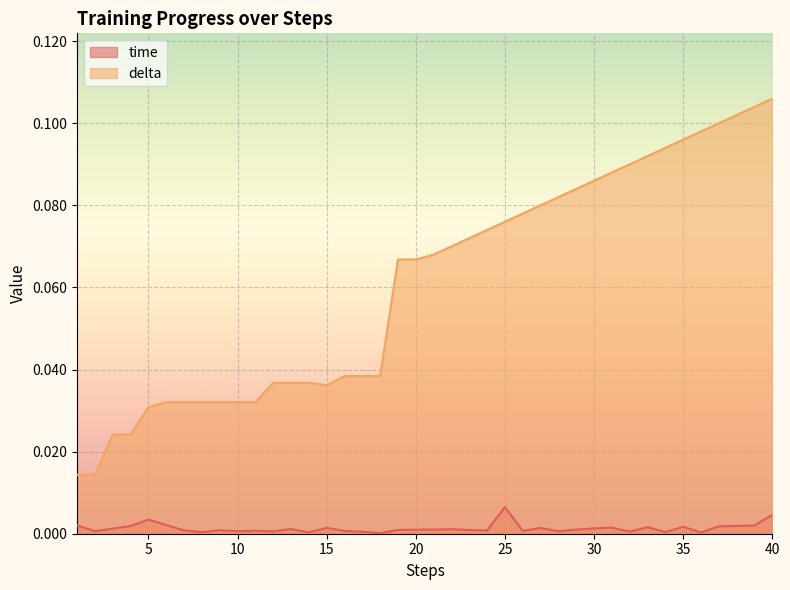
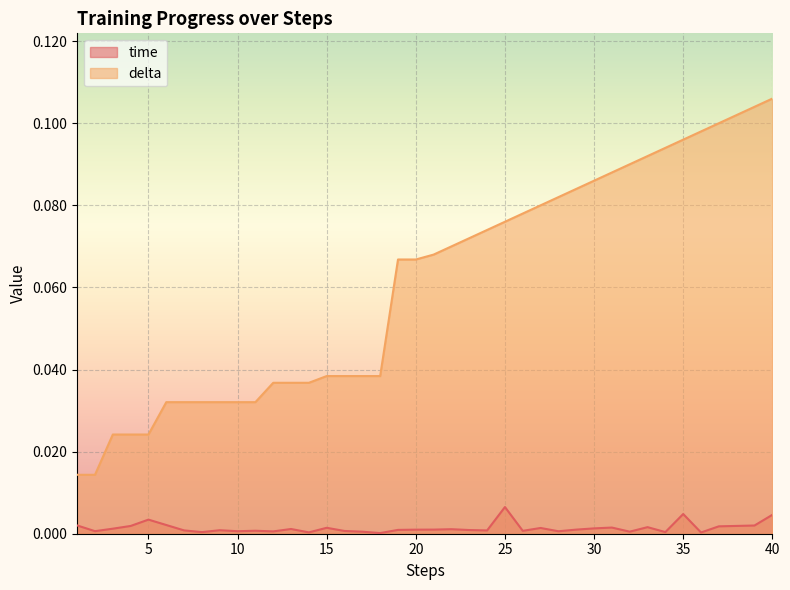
  {
    "time": {
      "5": 0.003,
      "10": 0.001,
      "15": 0.001,
      "20": 0.001,
      "25": 0.007,
      "30": 0.001,
-     "35": 0.002,
+     "35": 0.005,
      "40": 0.005
    },
    "delta": {
-     "5": 0.031,
+     "5": 0.024,
      "10": 0.032,
-     "15": 0.036,
+     "15": 0.038,
      "20": 0.067,
      "25": 0.076,
      "30": 0.086,
      "35": 0.096,
      "40": 0.106
    }
  }
